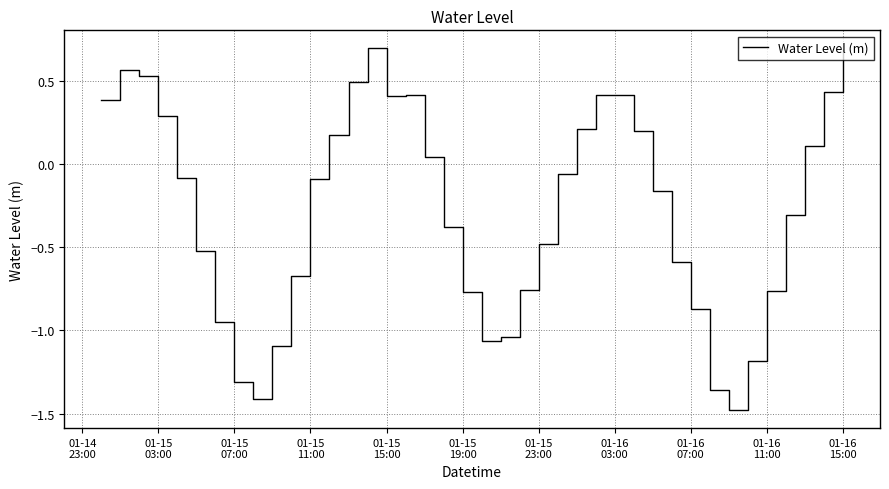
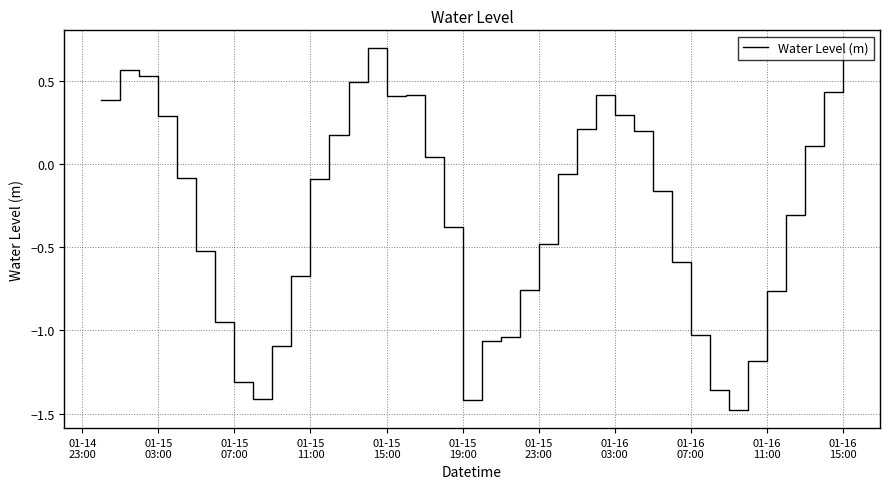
  {
    "01-15 03:00": 0.29,
    "01-15 07:00": -1.31,
    "01-15 11:00": -0.09,
    "01-15 15:00": 0.41,
-   "01-15 19:00": -0.77,
+   "01-15 19:00": -1.42,
    "01-15 23:00": -0.48,
-   "01-16 03:00": 0.42,
-   "01-16 07:00": -0.87,
+   "01-16 03:00": 0.29,
+   "01-16 07:00": -1.03,
    "01-16 11:00": -0.76
  }
